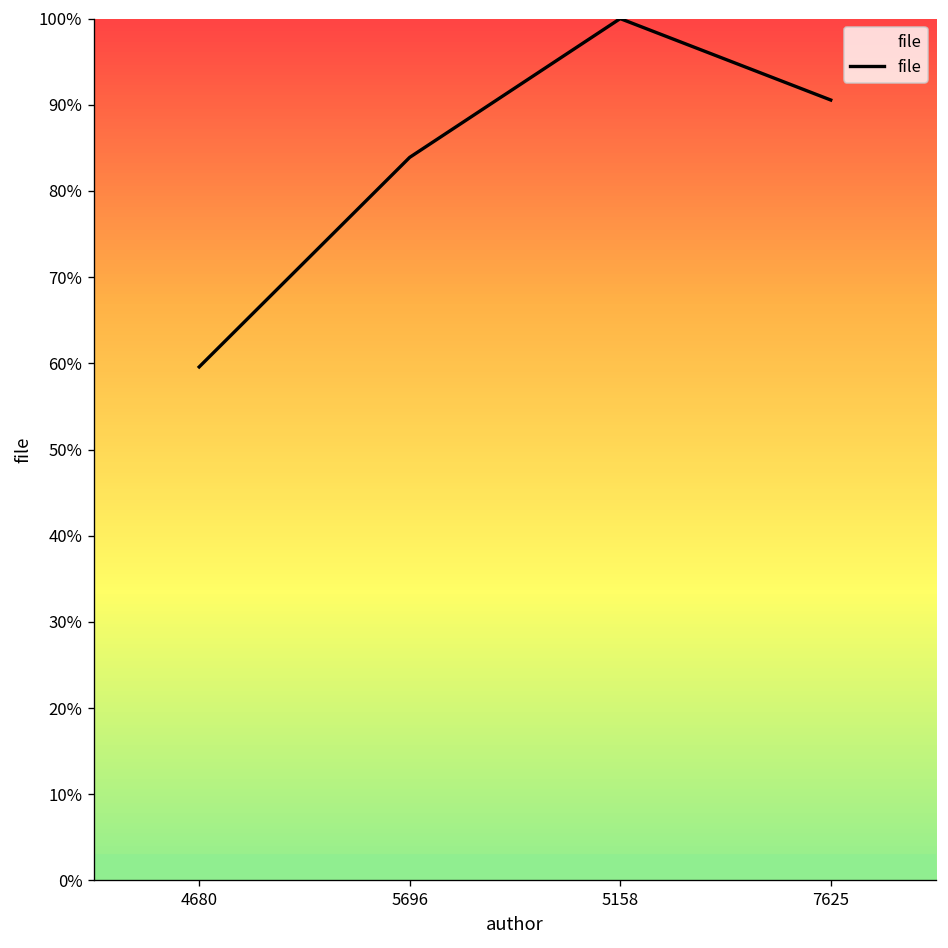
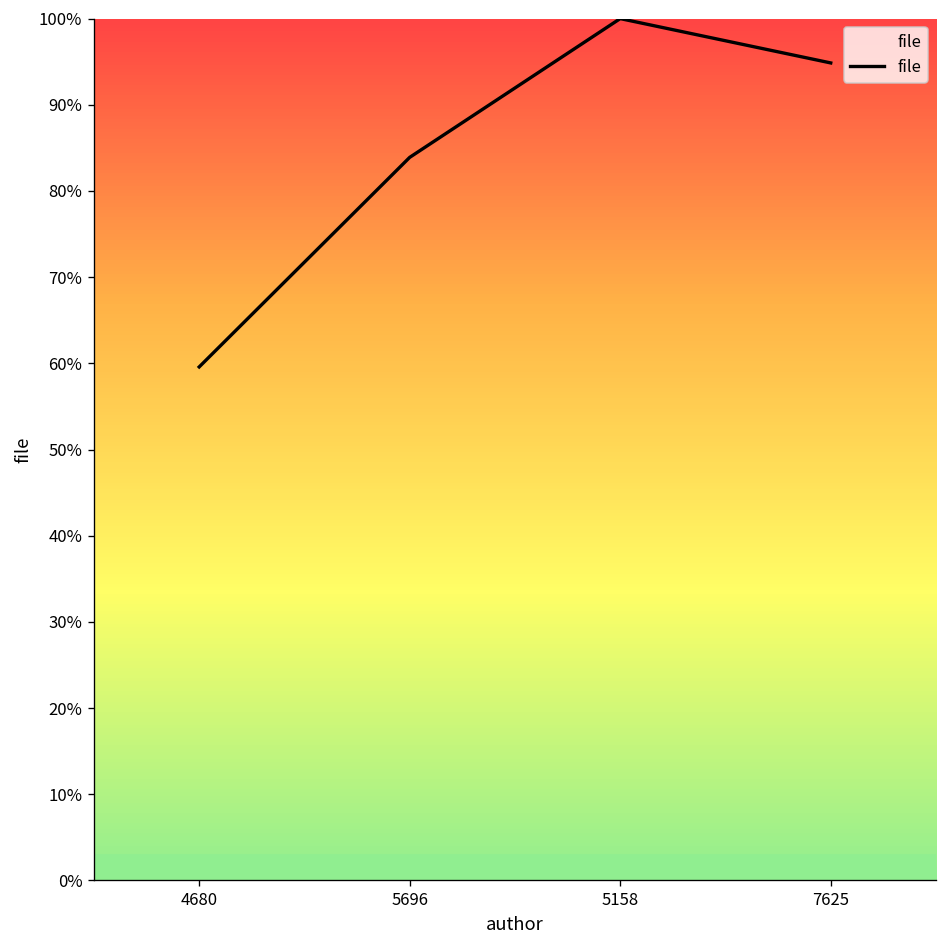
  {
    "4680": "60%",
    "5696": "84%",
    "5158": "100%",
-   "7625": "91%"
+   "7625": "95%"
  }
